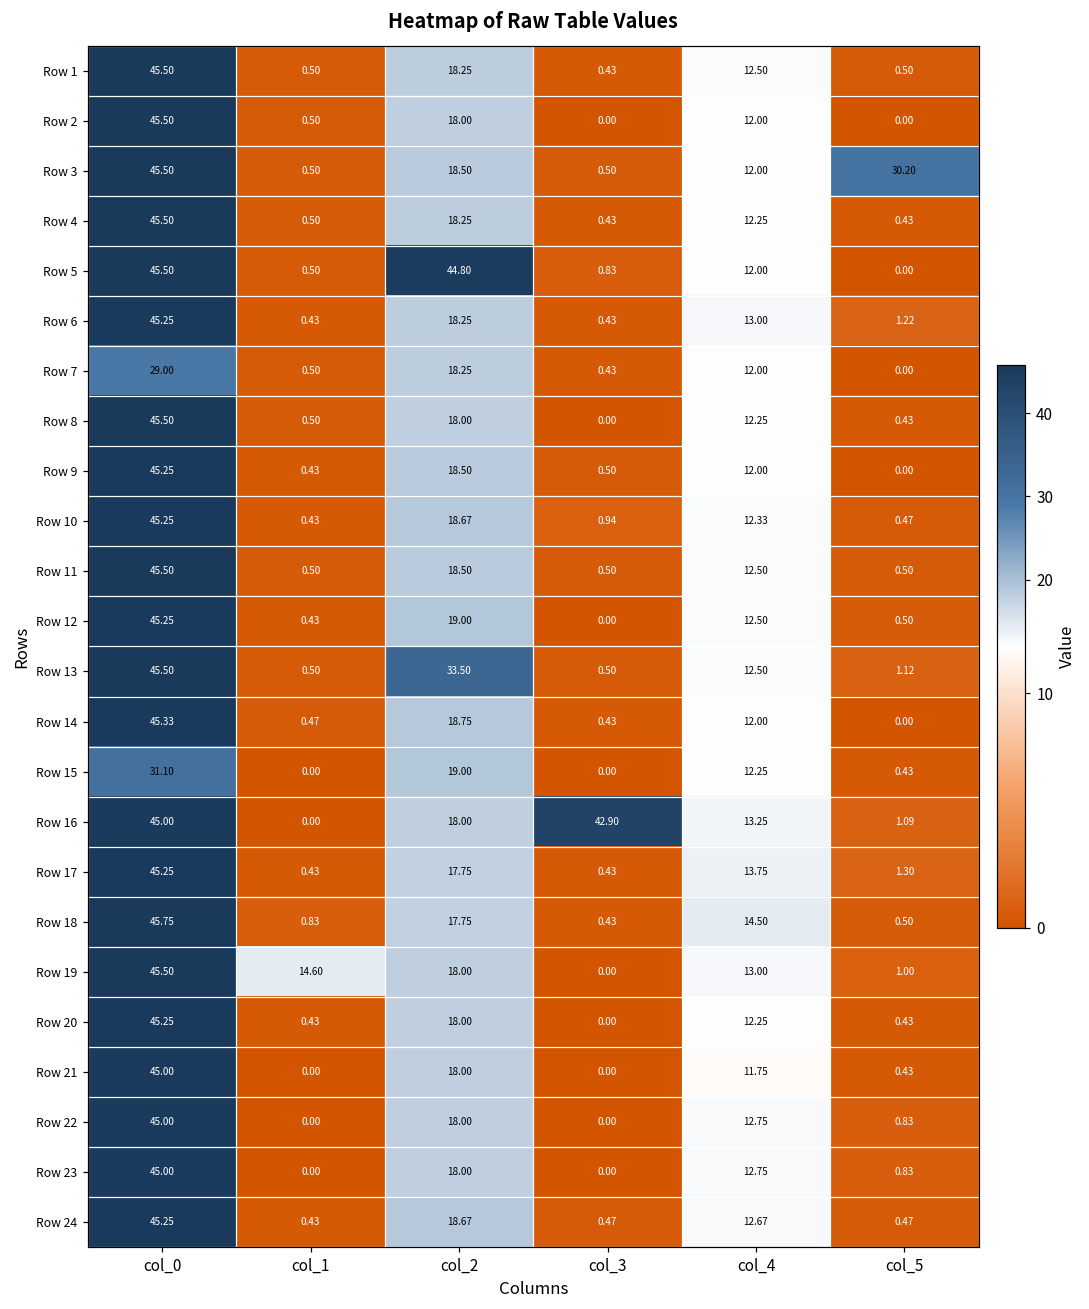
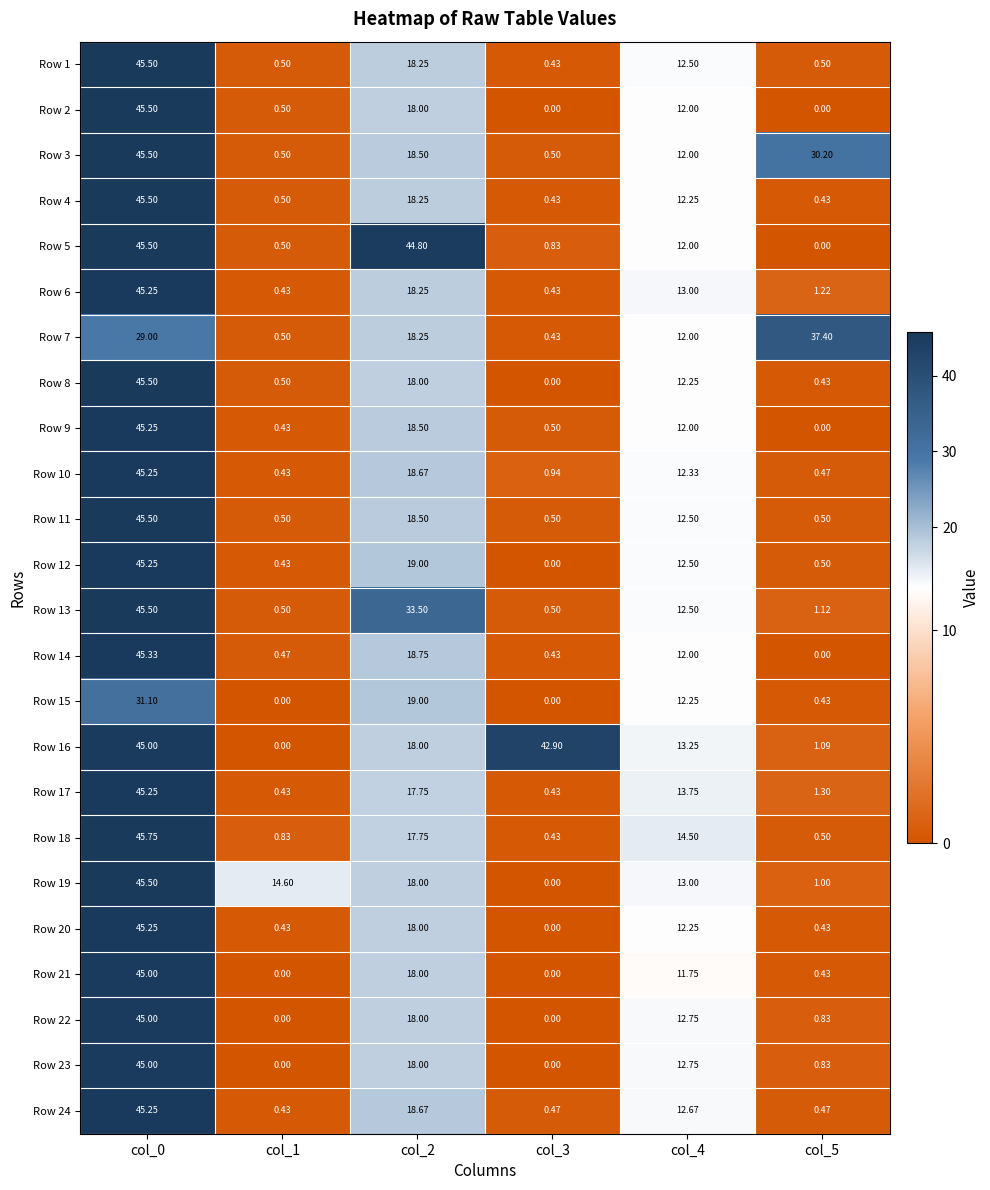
  {
    "Row 1": {
      "col_0": 45.50,
      "col_1": 0.50,
      "col_2": 18.25,
      "col_3": 0.43,
      "col_4": 12.50,
      "col_5": 0.50
    },
    "Row 2": {
      "col_0": 45.50,
      "col_1": 0.50,
      "col_2": 18.00,
      "col_3": 0.00,
      "col_4": 12.00,
      "col_5": 0.00
    },
    "Row 3": {
      "col_0": 45.50,
      "col_1": 0.50,
      "col_2": 18.50,
      "col_3": 0.50,
      "col_4": 12.00,
      "col_5": 30.20
    },
    "Row 4": {
      "col_0": 45.50,
      "col_1": 0.50,
      "col_2": 18.25,
      "col_3": 0.43,
      "col_4": 12.25,
      "col_5": 0.43
    },
    "Row 5": {
      "col_0": 45.50,
      "col_1": 0.50,
      "col_2": 44.80,
      "col_3": 0.83,
      "col_4": 12.00,
      "col_5": 0.00
    },
    "Row 6": {
      "col_0": 45.25,
      "col_1": 0.43,
      "col_2": 18.25,
      "col_3": 0.43,
      "col_4": 13.00,
      "col_5": 1.22
    },
    "Row 7": {
      "col_0": 29.00,
      "col_1": 0.50,
      "col_2": 18.25,
      "col_3": 0.43,
      "col_4": 12.00,
-     "col_5": 0.00
+     "col_5": 37.40
    },
    "Row 8": {
      "col_0": 45.50,
      "col_1": 0.50,
      "col_2": 18.00,
      "col_3": 0.00,
      "col_4": 12.25,
      "col_5": 0.43
    },
    "Row 9": {
      "col_0": 45.25,
      "col_1": 0.43,
      "col_2": 18.50,
      "col_3": 0.50,
      "col_4": 12.00,
      "col_5": 0.00
    },
    "Row 10": {
      "col_0": 45.25,
      "col_1": 0.43,
      "col_2": 18.67,
      "col_3": 0.94,
      "col_4": 12.33,
      "col_5": 0.47
    },
    "Row 11": {
      "col_0": 45.50,
      "col_1": 0.50,
      "col_2": 18.50,
      "col_3": 0.50,
      "col_4": 12.50,
      "col_5": 0.50
    },
    "Row 12": {
      "col_0": 45.25,
      "col_1": 0.43,
      "col_2": 19.00,
      "col_3": 0.00,
      "col_4": 12.50,
      "col_5": 0.50
    },
    "Row 13": {
      "col_0": 45.50,
      "col_1": 0.50,
      "col_2": 33.50,
      "col_3": 0.50,
      "col_4": 12.50,
      "col_5": 1.12
    },
    "Row 14": {
      "col_0": 45.33,
      "col_1": 0.47,
      "col_2": 18.75,
      "col_3": 0.43,
      "col_4": 12.00,
      "col_5": 0.00
    },
    "Row 15": {
      "col_0": 31.10,
      "col_1": 0.00,
      "col_2": 19.00,
      "col_3": 0.00,
      "col_4": 12.25,
      "col_5": 0.43
    },
    "Row 16": {
      "col_0": 45.00,
      "col_1": 0.00,
      "col_2": 18.00,
      "col_3": 42.90,
      "col_4": 13.25,
      "col_5": 1.09
    },
    "Row 17": {
      "col_0": 45.25,
      "col_1": 0.43,
      "col_2": 17.75,
      "col_3": 0.43,
      "col_4": 13.75,
      "col_5": 1.30
    },
    "Row 18": {
      "col_0": 45.75,
      "col_1": 0.83,
      "col_2": 17.75,
      "col_3": 0.43,
      "col_4": 14.50,
      "col_5": 0.50
    },
    "Row 19": {
      "col_0": 45.50,
      "col_1": 14.60,
      "col_2": 18.00,
      "col_3": 0.00,
      "col_4": 13.00,
      "col_5": 1.00
    },
    "Row 20": {
      "col_0": 45.25,
      "col_1": 0.43,
      "col_2": 18.00,
      "col_3": 0.00,
      "col_4": 12.25,
      "col_5": 0.43
    },
    "Row 21": {
      "col_0": 45.00,
      "col_1": 0.00,
      "col_2": 18.00,
      "col_3": 0.00,
      "col_4": 11.75,
      "col_5": 0.43
    },
    "Row 22": {
      "col_0": 45.00,
      "col_1": 0.00,
      "col_2": 18.00,
      "col_3": 0.00,
      "col_4": 12.75,
      "col_5": 0.83
    },
    "Row 23": {
      "col_0": 45.00,
      "col_1": 0.00,
      "col_2": 18.00,
      "col_3": 0.00,
      "col_4": 12.75,
      "col_5": 0.83
    },
    "Row 24": {
      "col_0": 45.25,
      "col_1": 0.43,
      "col_2": 18.67,
      "col_3": 0.47,
      "col_4": 12.67,
      "col_5": 0.47
    }
  }
